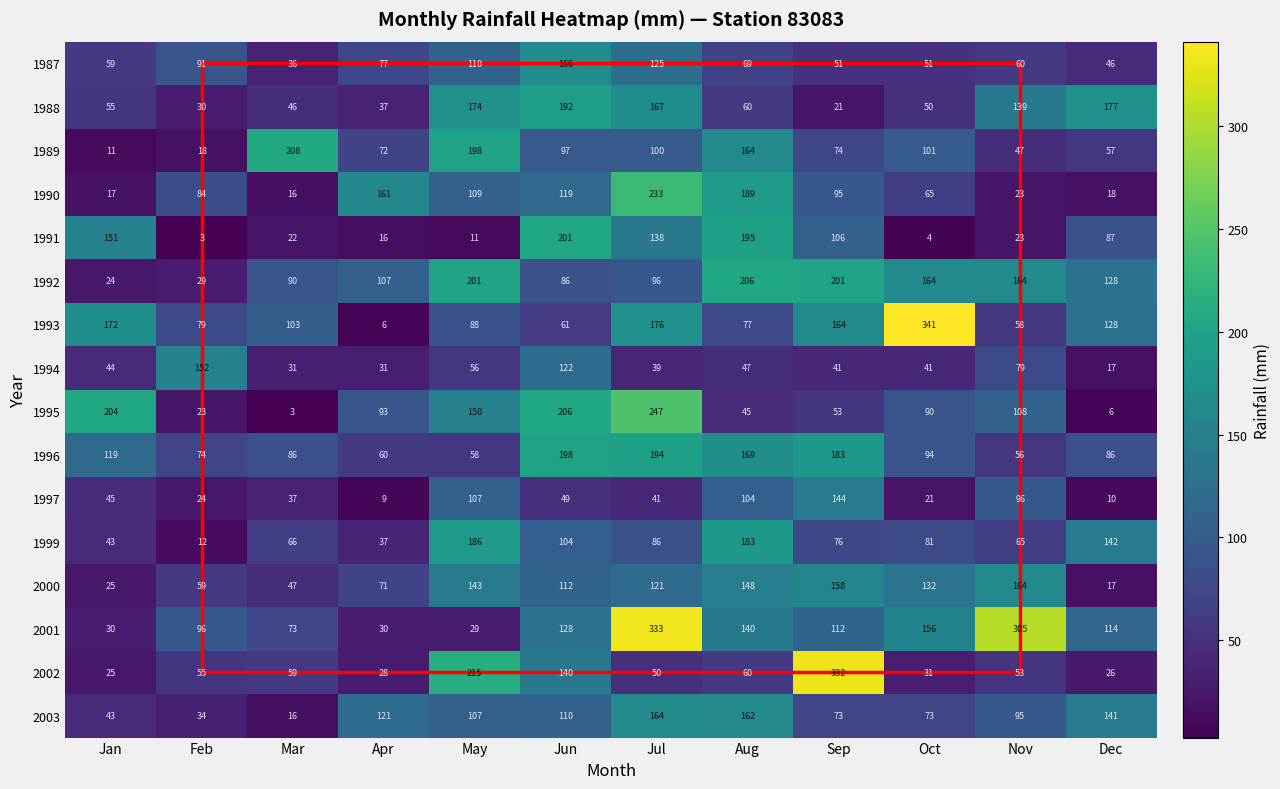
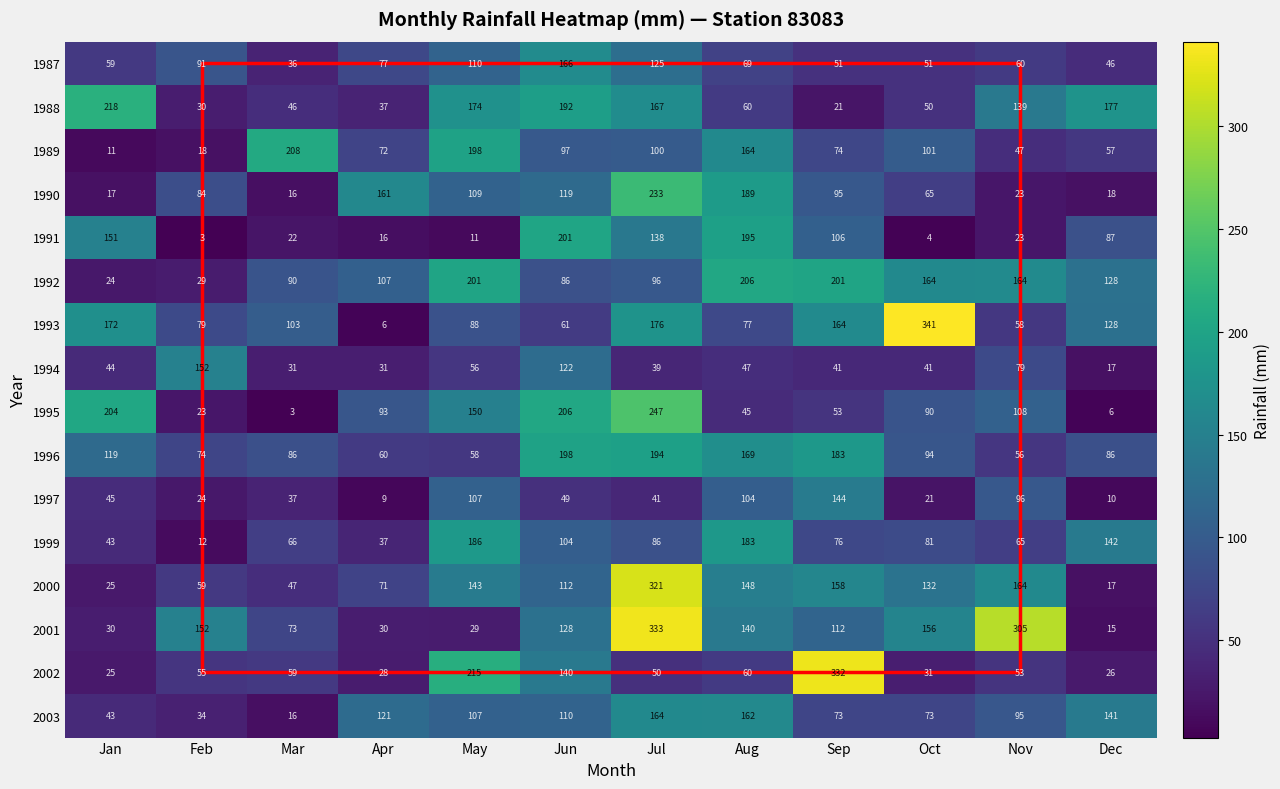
  {
    "1987": {
      "Jan": 59,
      "Feb": 91,
      "Mar": 36,
      "Apr": 77,
      "May": 110,
      "Jun": 166,
      "Jul": 125,
      "Aug": 69,
      "Sep": 51,
      "Oct": 51,
      "Nov": 60,
      "Dec": 46
    },
    "1988": {
-     "Jan": 55,
+     "Jan": 218,
      "Feb": 30,
      "Mar": 46,
      "Apr": 37,
      "May": 174,
      "Jun": 192,
      "Jul": 167,
      "Aug": 60,
      "Sep": 21,
      "Oct": 50,
      "Nov": 139,
      "Dec": 177
    },
    "1989": {
      "Jan": 11,
      "Feb": 18,
      "Mar": 208,
      "Apr": 72,
      "May": 198,
      "Jun": 97,
      "Jul": 100,
      "Aug": 164,
      "Sep": 74,
      "Oct": 101,
      "Nov": 47,
      "Dec": 57
    },
    "1990": {
      "Jan": 17,
      "Feb": 84,
      "Mar": 16,
      "Apr": 161,
      "May": 109,
      "Jun": 119,
      "Jul": 233,
      "Aug": 189,
      "Sep": 95,
      "Oct": 65,
      "Nov": 23,
      "Dec": 18
    },
    "1991": {
      "Jan": 151,
      "Feb": 3,
      "Mar": 22,
      "Apr": 16,
      "May": 11,
      "Jun": 201,
      "Jul": 138,
      "Aug": 195,
      "Sep": 106,
      "Oct": 4,
      "Nov": 23,
      "Dec": 87
    },
    "1992": {
      "Jan": 24,
      "Feb": 29,
      "Mar": 90,
      "Apr": 107,
      "May": 201,
      "Jun": 86,
      "Jul": 96,
      "Aug": 206,
      "Sep": 201,
      "Oct": 164,
      "Nov": 164,
      "Dec": 128
    },
    "1993": {
      "Jan": 172,
      "Feb": 79,
      "Mar": 103,
      "Apr": 6,
      "May": 88,
      "Jun": 61,
      "Jul": 176,
      "Aug": 77,
      "Sep": 164,
      "Oct": 341,
      "Nov": 58,
      "Dec": 128
    },
    "1994": {
      "Jan": 44,
      "Feb": 152,
      "Mar": 31,
      "Apr": 31,
      "May": 56,
      "Jun": 122,
      "Jul": 39,
      "Aug": 47,
      "Sep": 41,
      "Oct": 41,
      "Nov": 79,
      "Dec": 17
    },
    "1995": {
      "Jan": 204,
      "Feb": 23,
      "Mar": 3,
      "Apr": 93,
      "May": 150,
      "Jun": 206,
      "Jul": 247,
      "Aug": 45,
      "Sep": 53,
      "Oct": 90,
      "Nov": 108,
      "Dec": 6
    },
    "1996": {
      "Jan": 119,
      "Feb": 74,
      "Mar": 86,
      "Apr": 60,
      "May": 58,
      "Jun": 198,
      "Jul": 194,
      "Aug": 169,
      "Sep": 183,
      "Oct": 94,
      "Nov": 56,
      "Dec": 86
    },
    "1997": {
      "Jan": 45,
      "Feb": 24,
      "Mar": 37,
      "Apr": 9,
      "May": 107,
      "Jun": 49,
      "Jul": 41,
      "Aug": 104,
      "Sep": 144,
      "Oct": 21,
      "Nov": 96,
      "Dec": 10
    },
    "1999": {
      "Jan": 43,
      "Feb": 12,
      "Mar": 66,
      "Apr": 37,
      "May": 186,
      "Jun": 104,
      "Jul": 86,
      "Aug": 183,
      "Sep": 76,
      "Oct": 81,
      "Nov": 65,
      "Dec": 142
    },
    "2000": {
      "Jan": 25,
      "Feb": 59,
      "Mar": 47,
      "Apr": 71,
      "May": 143,
      "Jun": 112,
-     "Jul": 121,
+     "Jul": 321,
      "Aug": 148,
      "Sep": 158,
      "Oct": 132,
      "Nov": 164,
      "Dec": 17
    },
    "2001": {
      "Jan": 30,
-     "Feb": 96,
+     "Feb": 152,
      "Mar": 73,
      "Apr": 30,
      "May": 29,
      "Jun": 128,
      "Jul": 333,
      "Aug": 140,
      "Sep": 112,
      "Oct": 156,
      "Nov": 305,
-     "Dec": 114
+     "Dec": 15
    },
    "2002": {
      "Jan": 25,
      "Feb": 55,
      "Mar": 59,
      "Apr": 28,
      "May": 215,
      "Jun": 140,
      "Jul": 50,
      "Aug": 60,
      "Sep": 332,
      "Oct": 31,
      "Nov": 53,
      "Dec": 26
    },
    "2003": {
      "Jan": 43,
      "Feb": 34,
      "Mar": 16,
      "Apr": 121,
      "May": 107,
      "Jun": 110,
      "Jul": 164,
      "Aug": 162,
      "Sep": 73,
      "Oct": 73,
      "Nov": 95,
      "Dec": 141
    }
  }
